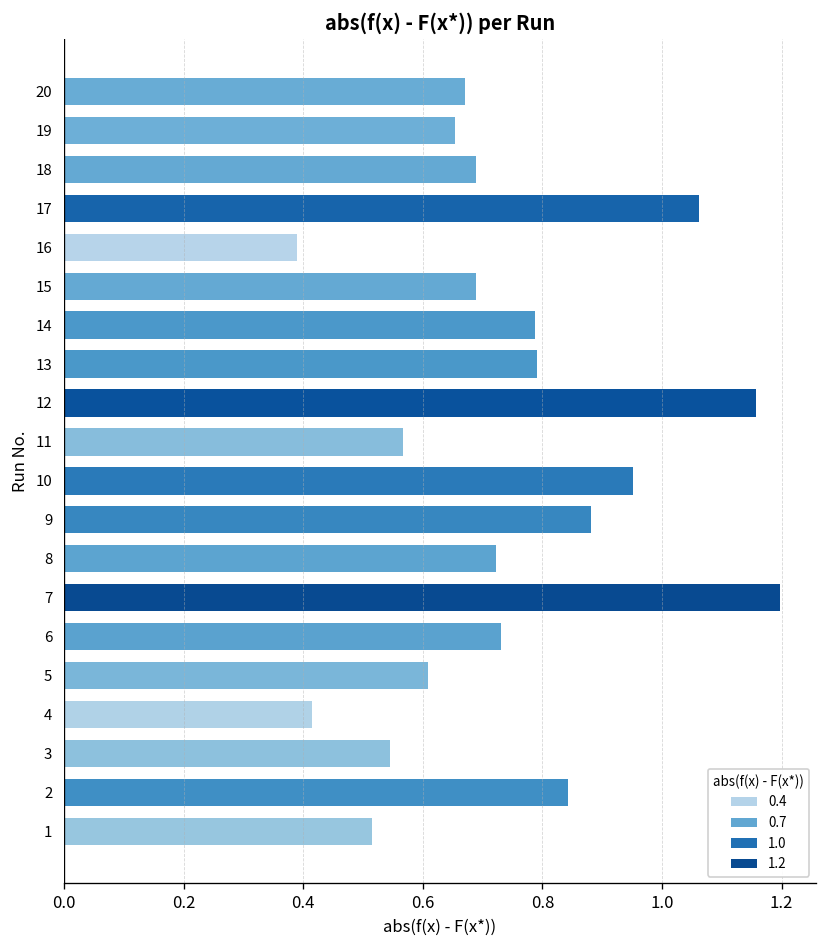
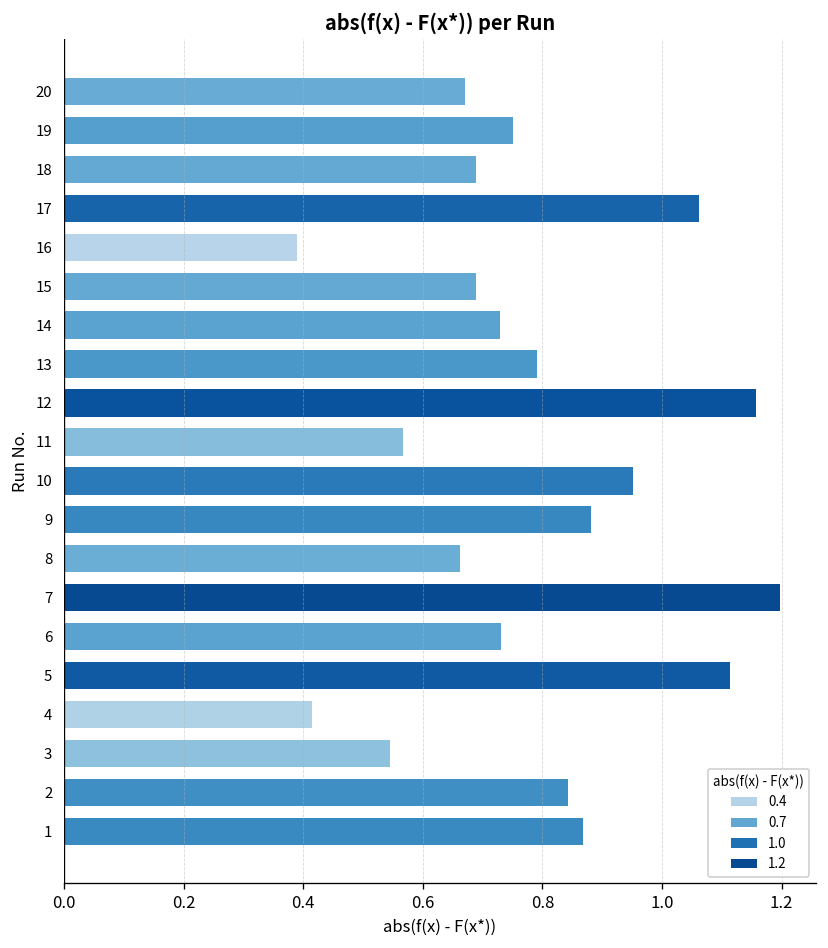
  {
    "20": 0.67,
-   "19": 0.65,
+   "19": 0.75,
    "18": 0.69,
    "17": 1.06,
    "16": 0.39,
    "15": 0.69,
-   "14": 0.79,
+   "14": 0.73,
    "13": 0.79,
    "12": 1.16,
    "11": 0.57,
    "10": 0.95,
    "9": 0.88,
-   "8": 0.72,
+   "8": 0.66,
    "7": 1.20,
    "6": 0.73,
-   "5": 0.61,
+   "5": 1.11,
    "4": 0.42,
    "3": 0.54,
    "2": 0.84,
-   "1": 0.52
+   "1": 0.87
  }
